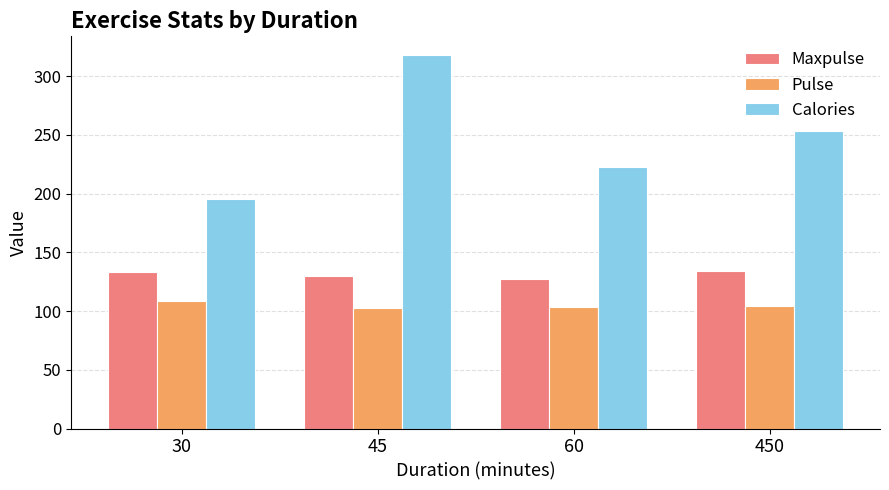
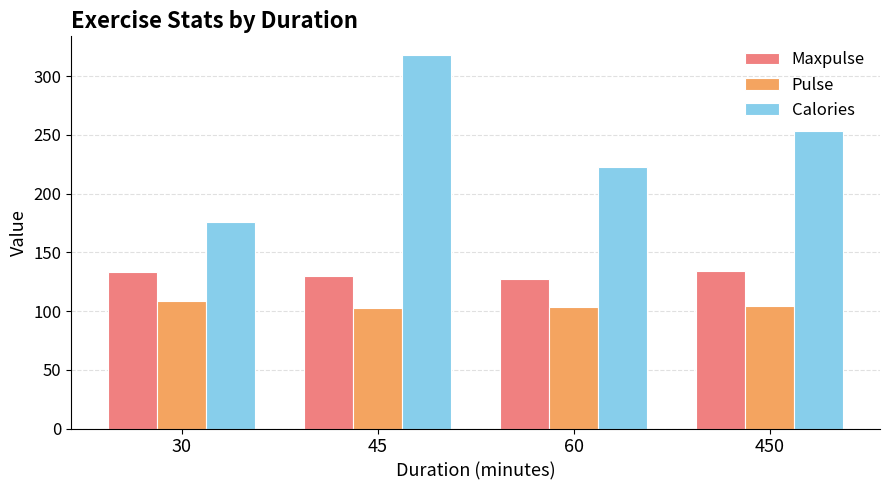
  {
    "Calories": {
-     "30": 195,
+     "30": 176,
      "45": 318,
      "60": 223,
      "450": 253
    }
  }
